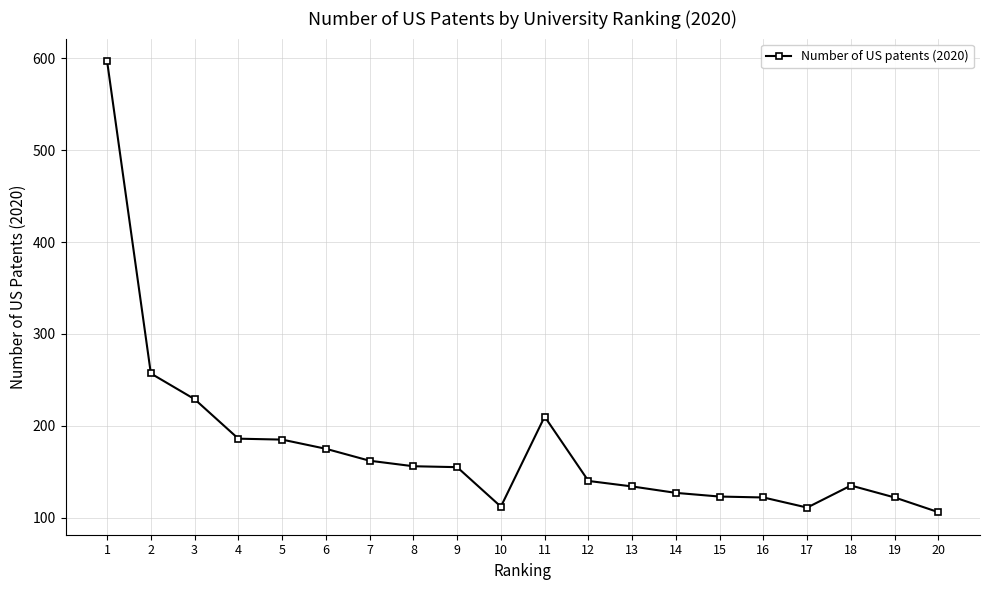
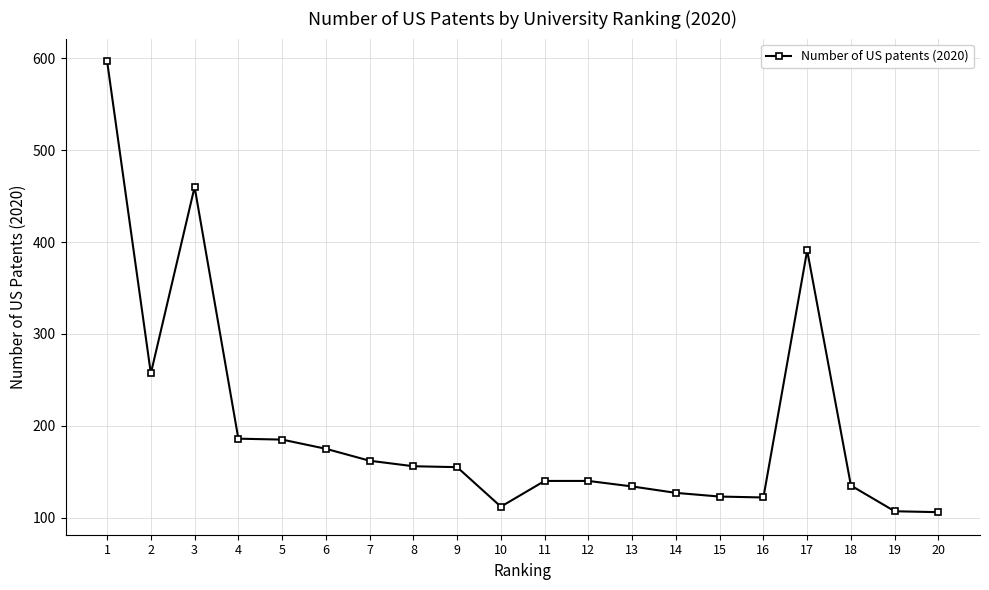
  {
    "1": 600,
    "2": 260,
-   "3": 230,
+   "3": 460,
    "4": 190,
    "5": 190,
    "6": 180,
    "7": 160,
    "8": 160,
    "9": 160,
    "10": 110,
-   "11": 210,
+   "11": 140,
    "12": 140,
    "13": 130,
    "14": 130,
    "15": 120,
    "16": 120,
-   "17": 110,
+   "17": 390,
    "18": 140,
-   "19": 120,
+   "19": 110,
    "20": 110
  }
